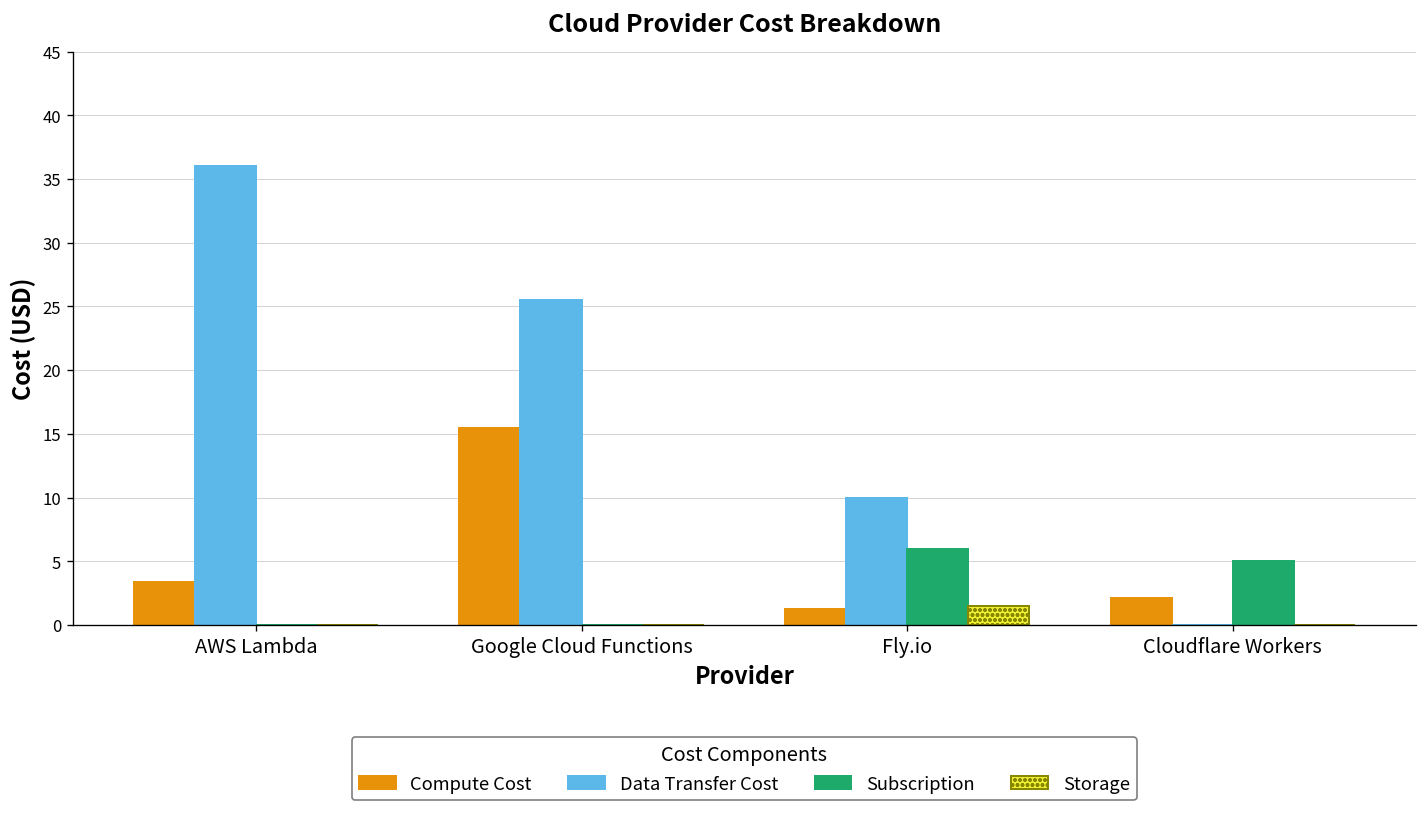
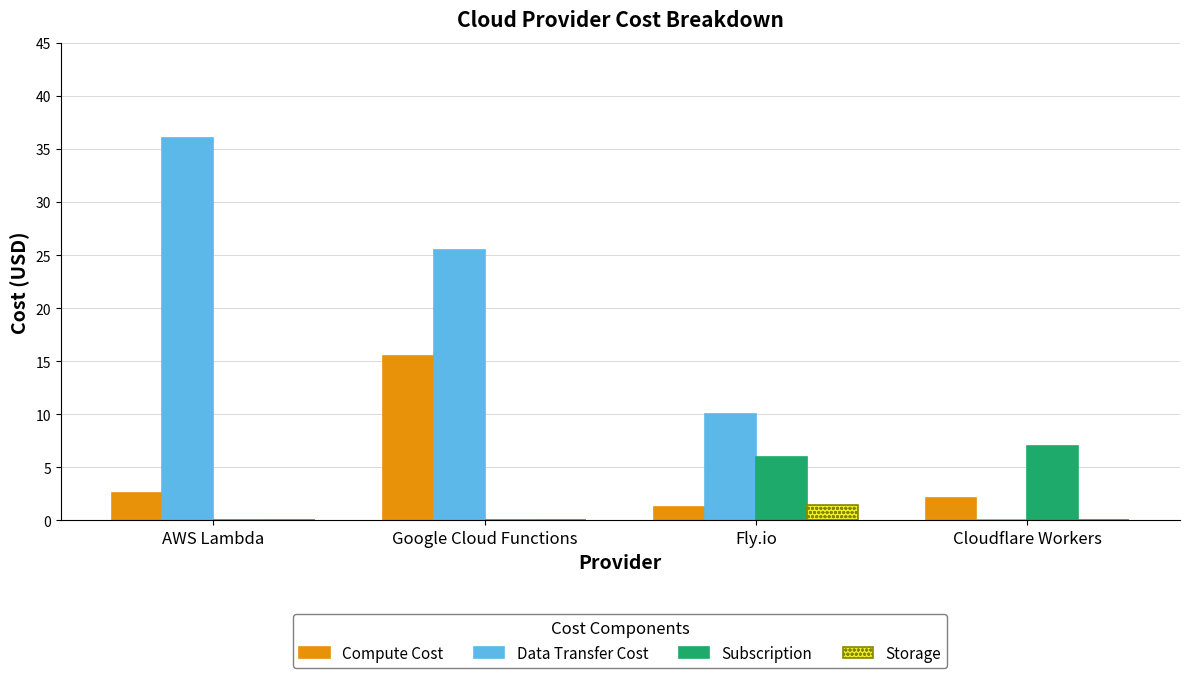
  {
    "Compute Cost": {
-     "AWS Lambda": 3.4,
+     "AWS Lambda": 2.6,
      "Google Cloud Functions": 15.5,
      "Fly.io": 1.3,
      "Cloudflare Workers": 2.1
    },
    "Data Transfer Cost": {
      "AWS Lambda": 36.0,
      "Google Cloud Functions": 25.5,
      "Fly.io": 10.0,
      "Cloudflare Workers": 0.0
    },
    "Subscription": {
      "AWS Lambda": 0,
      "Google Cloud Functions": 0,
      "Fly.io": 6,
-     "Cloudflare Workers": 5
+     "Cloudflare Workers": 7
    },
    "Storage": {
      "AWS Lambda": 0.0,
      "Google Cloud Functions": 0.0,
      "Fly.io": 1.5,
      "Cloudflare Workers": 0.0
    }
  }
